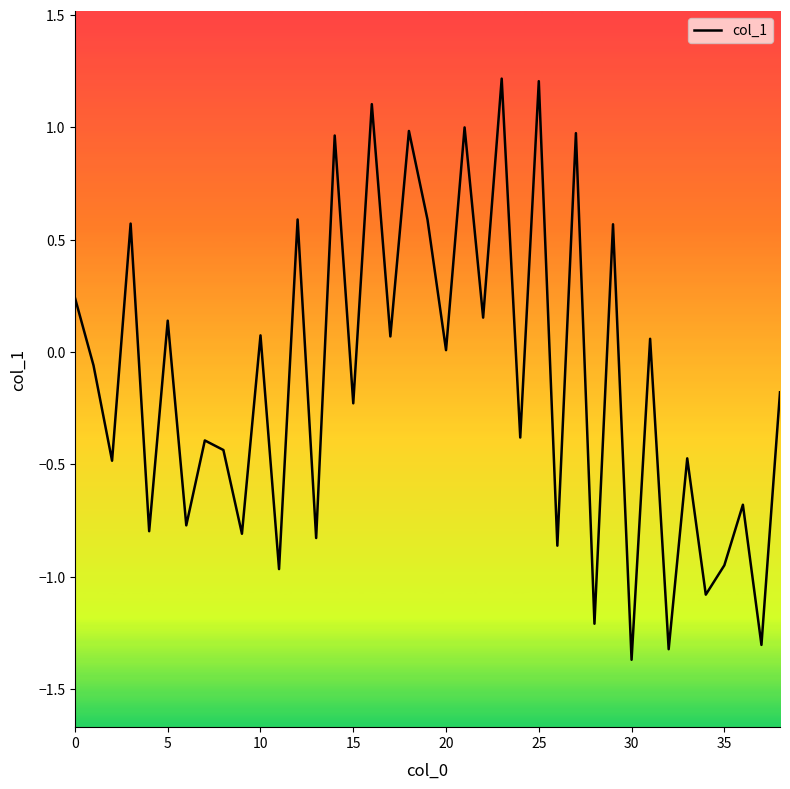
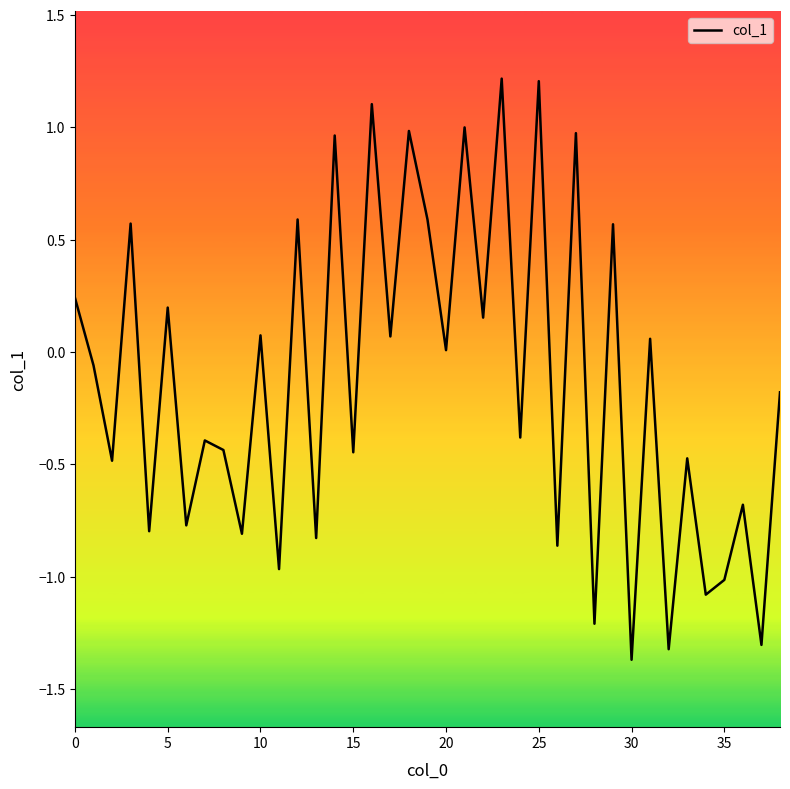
  {
    "0": 0.24,
-   "5": 0.14,
+   "5": 0.20,
    "10": 0.07,
-   "15": -0.23,
+   "15": -0.45,
    "20": 0.01,
    "25": 1.21,
    "30": -1.37,
-   "35": -0.95
+   "35": -1.01
  }
